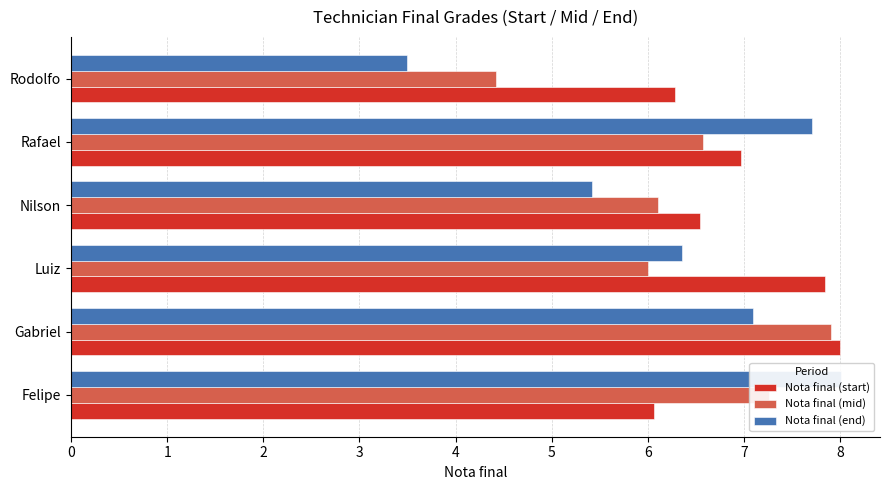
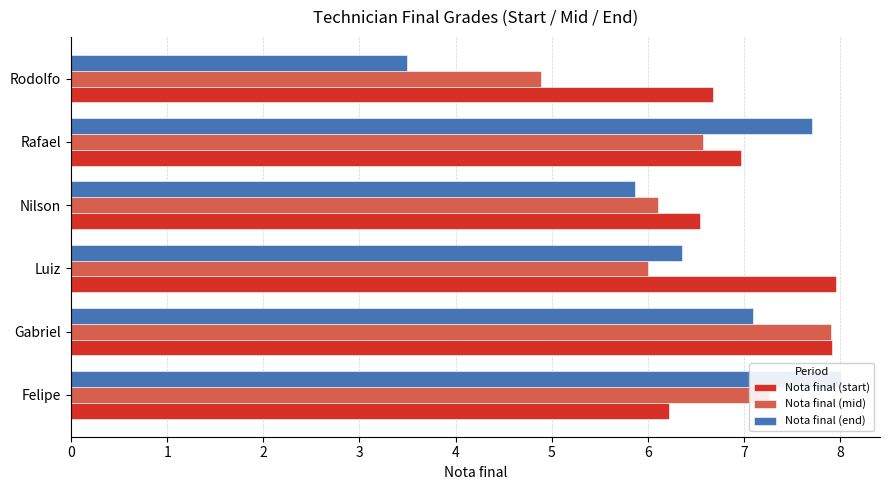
  {
    "Nota final (start)": {
-     "Rodolfo": 6.3,
+     "Rodolfo": 6.7,
      "Rafael": 7.0,
      "Nilson": 6.5,
-     "Luiz": 7.8,
-     "Gabriel": 8.0,
-     "Felipe": 6.1
+     "Luiz": 8.0,
+     "Gabriel": 7.9,
+     "Felipe": 6.2
    },
    "Nota final (mid)": {
-     "Rodolfo": 4.4,
+     "Rodolfo": 4.9,
      "Rafael": 6.6,
      "Nilson": 6.1,
      "Luiz": 6.0,
      "Gabriel": 7.9
    },
    "Nota final (end)": {
      "Rodolfo": 3.5,
      "Rafael": 7.7,
-     "Nilson": 5.4,
+     "Nilson": 5.9,
      "Luiz": 6.3,
      "Gabriel": 7.1
    }
  }
